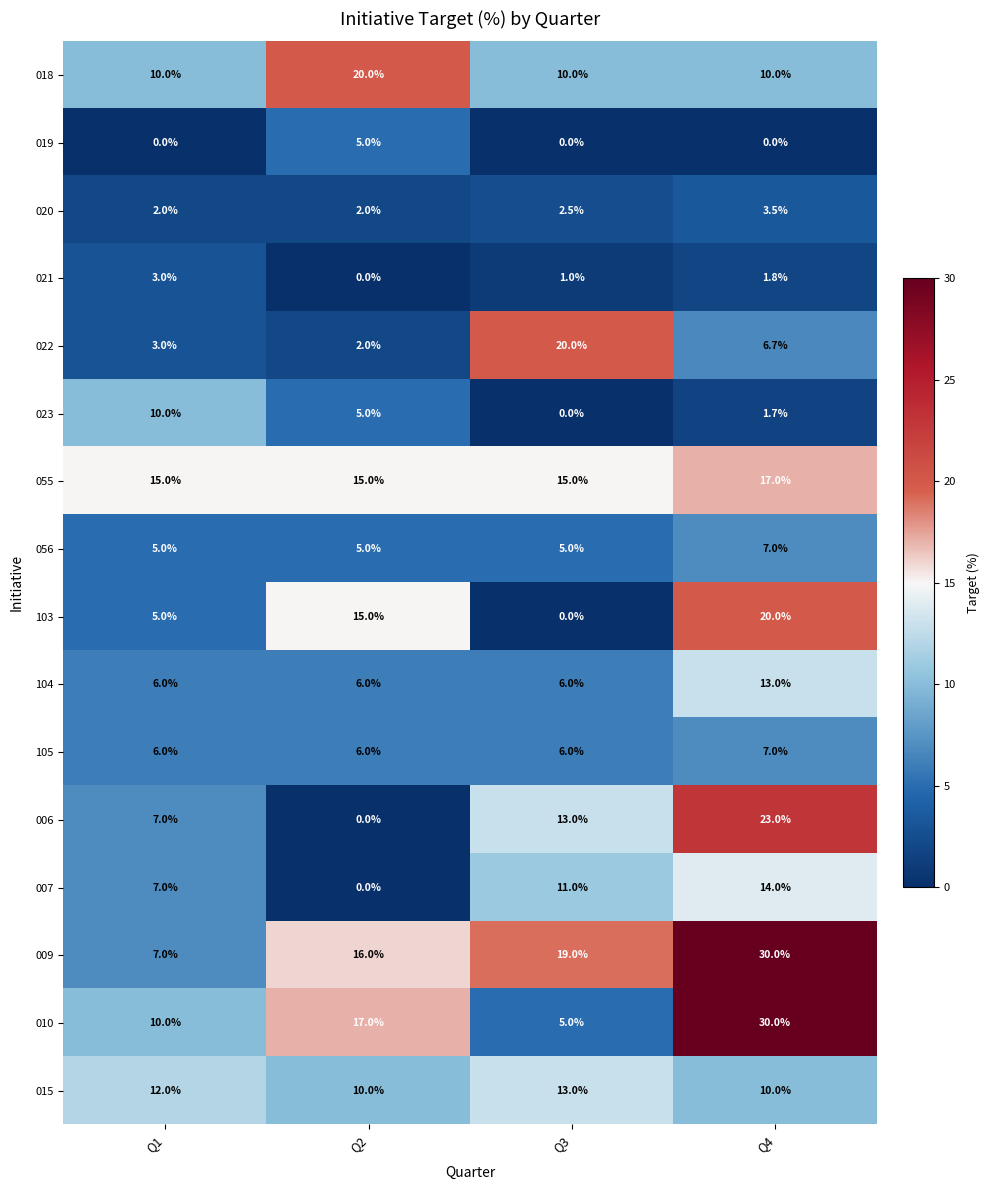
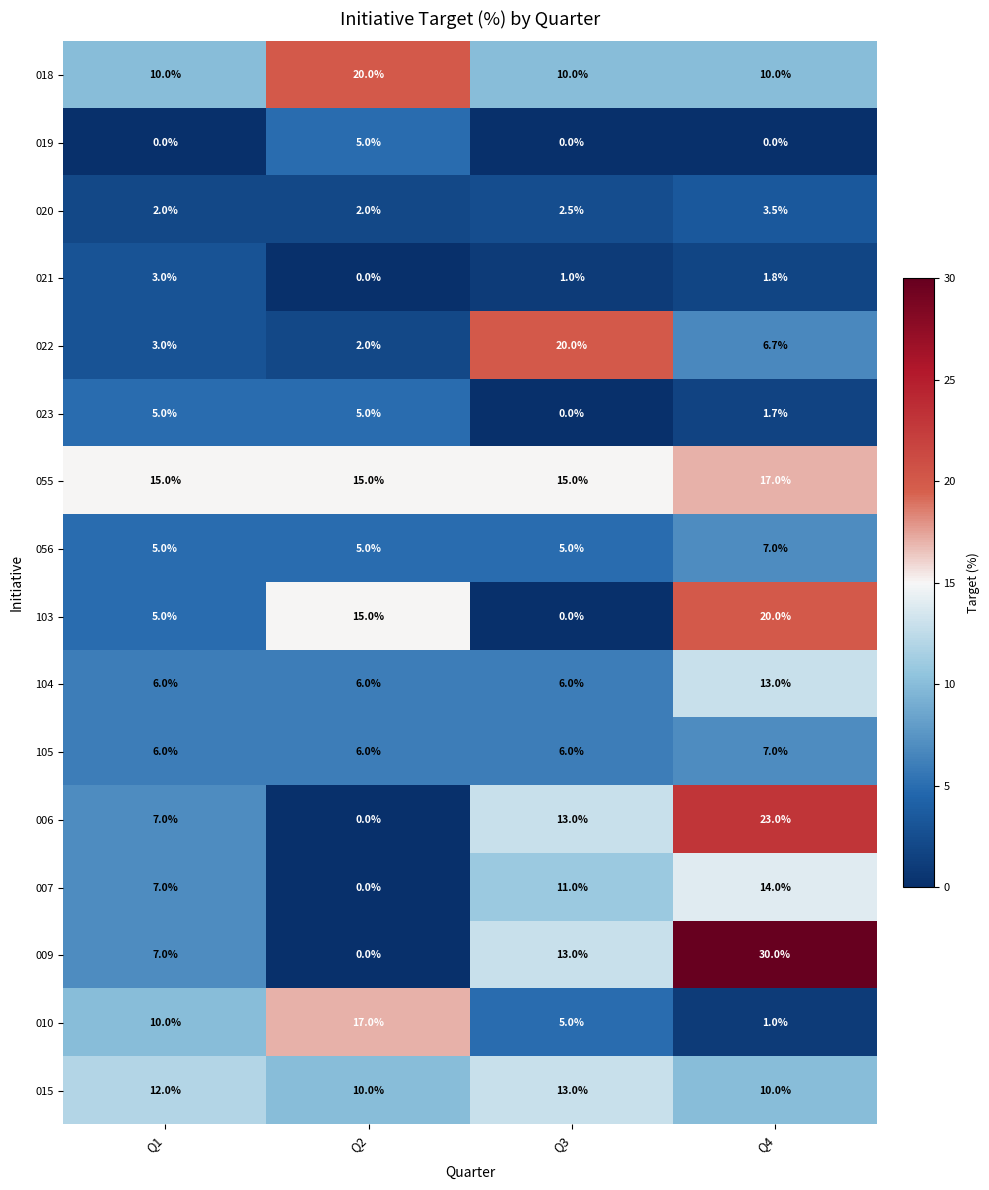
  {
    "018": {
      "Q1": "10.0%",
      "Q2": "20.0%",
      "Q3": "10.0%",
      "Q4": "10.0%"
    },
    "019": {
      "Q1": "0.0%",
      "Q2": "5.0%",
      "Q3": "0.0%",
      "Q4": "0.0%"
    },
    "020": {
      "Q1": "2.0%",
      "Q2": "2.0%",
      "Q3": "2.5%",
      "Q4": "3.5%"
    },
    "021": {
      "Q1": "3.0%",
      "Q2": "0.0%",
      "Q3": "1.0%",
      "Q4": "1.8%"
    },
    "022": {
      "Q1": "3.0%",
      "Q2": "2.0%",
      "Q3": "20.0%",
      "Q4": "6.7%"
    },
    "023": {
-     "Q1": "10.0%",
+     "Q1": "5.0%",
      "Q2": "5.0%",
      "Q3": "0.0%",
      "Q4": "1.7%"
    },
    "055": {
      "Q1": "15.0%",
      "Q2": "15.0%",
      "Q3": "15.0%",
      "Q4": "17.0%"
    },
    "056": {
      "Q1": "5.0%",
      "Q2": "5.0%",
      "Q3": "5.0%",
      "Q4": "7.0%"
    },
    "103": {
      "Q1": "5.0%",
      "Q2": "15.0%",
      "Q3": "0.0%",
      "Q4": "20.0%"
    },
    "104": {
      "Q1": "6.0%",
      "Q2": "6.0%",
      "Q3": "6.0%",
      "Q4": "13.0%"
    },
    "105": {
      "Q1": "6.0%",
      "Q2": "6.0%",
      "Q3": "6.0%",
      "Q4": "7.0%"
    },
    "006": {
      "Q1": "7.0%",
      "Q2": "0.0%",
      "Q3": "13.0%",
      "Q4": "23.0%"
    },
    "007": {
      "Q1": "7.0%",
      "Q2": "0.0%",
      "Q3": "11.0%",
      "Q4": "14.0%"
    },
    "009": {
      "Q1": "7.0%",
-     "Q2": "16.0%",
-     "Q3": "19.0%",
+     "Q2": "0.0%",
+     "Q3": "13.0%",
      "Q4": "30.0%"
    },
    "010": {
      "Q1": "10.0%",
      "Q2": "17.0%",
      "Q3": "5.0%",
-     "Q4": "30.0%"
+     "Q4": "1.0%"
    },
    "015": {
      "Q1": "12.0%",
      "Q2": "10.0%",
      "Q3": "13.0%",
      "Q4": "10.0%"
    }
  }
